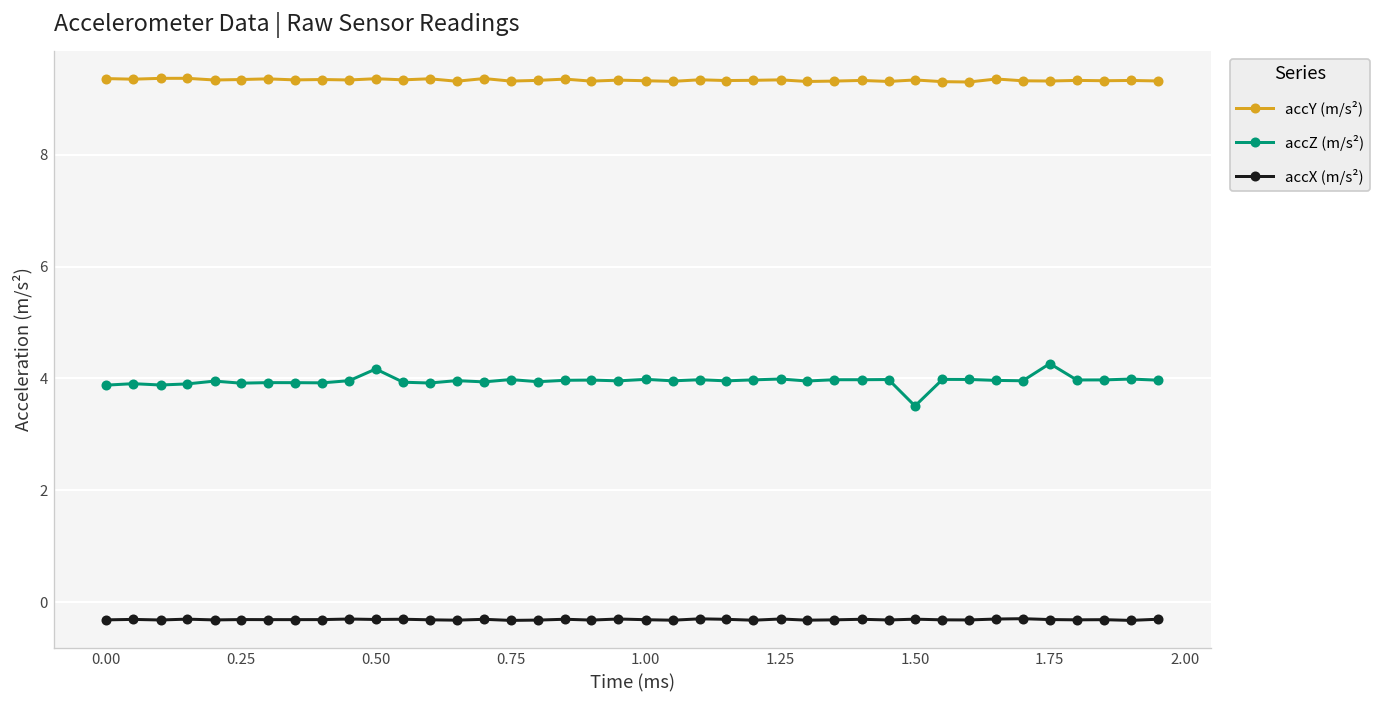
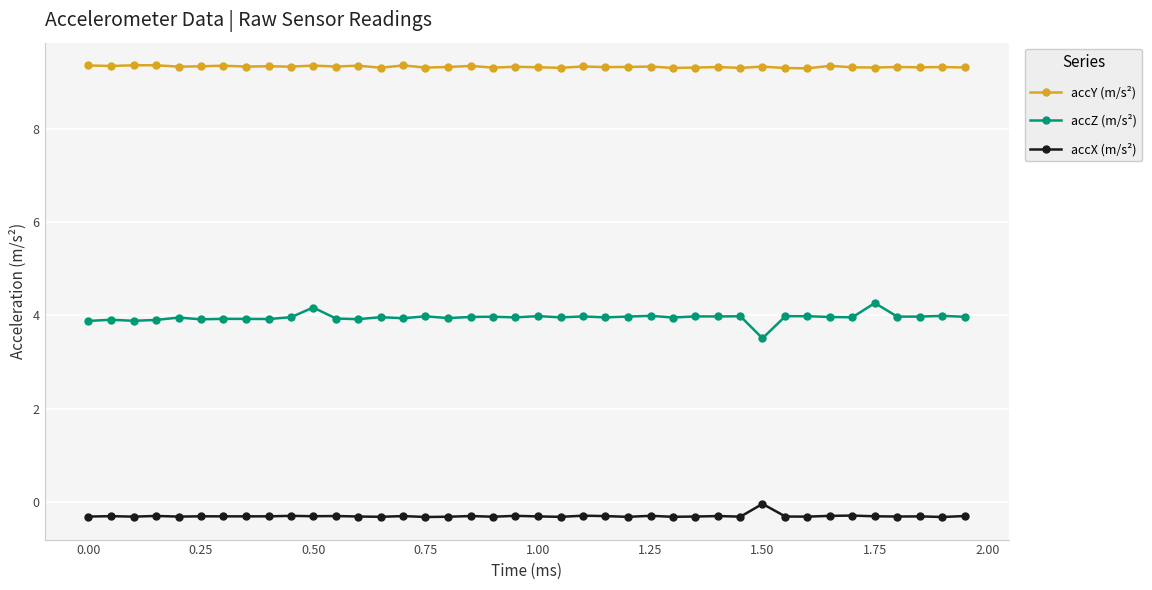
  {
    "accY (m/s²)": {
      "0.00": 9.4,
      "0.25": 9.3,
      "0.50": 9.4,
      "0.75": 9.3,
      "1.50": 9.3,
      "1.75": 9.3
    },
    "accZ (m/s²)": {
      "0.00": 3.9,
      "0.25": 3.9,
      "0.50": 4.2,
      "0.75": 4.0,
      "1.50": 3.5,
      "1.75": 4.3
    },
    "accX (m/s²)": {
      "0.00": -0.3,
      "0.25": -0.3,
      "0.50": -0.3,
      "0.75": -0.3,
-     "1.50": -0.3,
+     "1.50": 0.0,
      "1.75": -0.3
    }
  }
